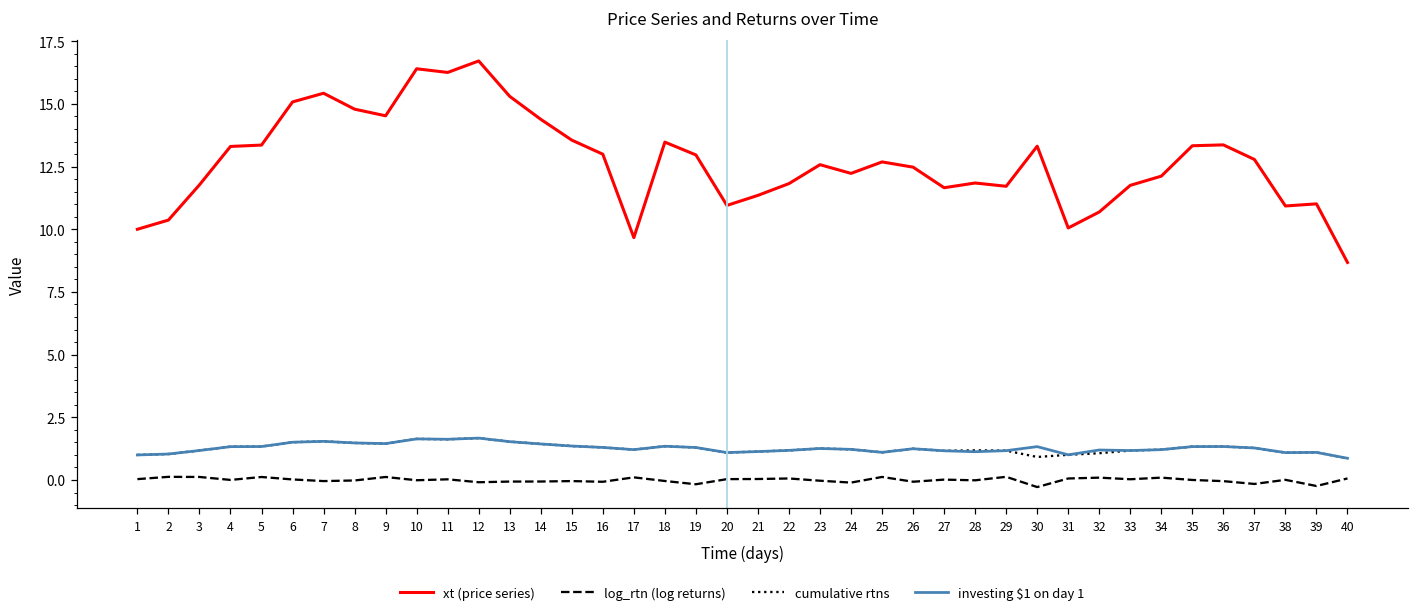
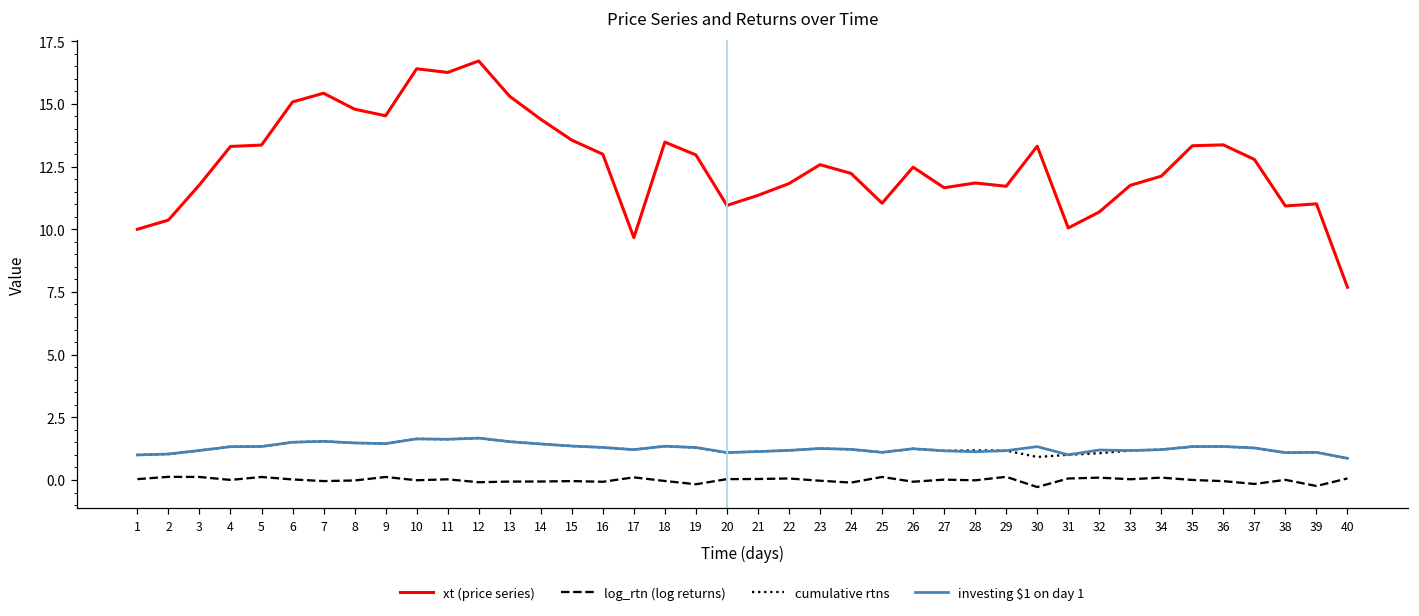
  {
    "xt (price series)": {
      "1": 10.0,
      "2": 10.4,
      "3": 11.8,
      "4": 13.3,
      "5": 13.4,
      "6": 15.1,
      "7": 15.4,
      "8": 14.8,
      "9": 14.5,
      "10": 16.4,
      "11": 16.3,
      "12": 16.7,
      "13": 15.3,
      "14": 14.4,
      "15": 13.6,
      "16": 13.0,
      "17": 9.7,
      "18": 13.5,
      "19": 13.0,
      "20": 11.0,
      "21": 11.4,
      "22": 11.8,
      "23": 12.6,
      "24": 12.2,
-     "25": 12.7,
+     "25": 11.0,
      "26": 12.5,
      "27": 11.7,
      "28": 11.8,
      "29": 11.7,
      "30": 13.3,
      "31": 10.1,
      "32": 10.7,
      "33": 11.8,
      "34": 12.1,
      "35": 13.3,
      "36": 13.4,
      "37": 12.8,
      "38": 10.9,
      "39": 11.0,
-     "40": 8.7
+     "40": 7.7
    },
    "investing $1 on day 1": {
      "30": 1.3,
      "32": 1.2
    }
  }
